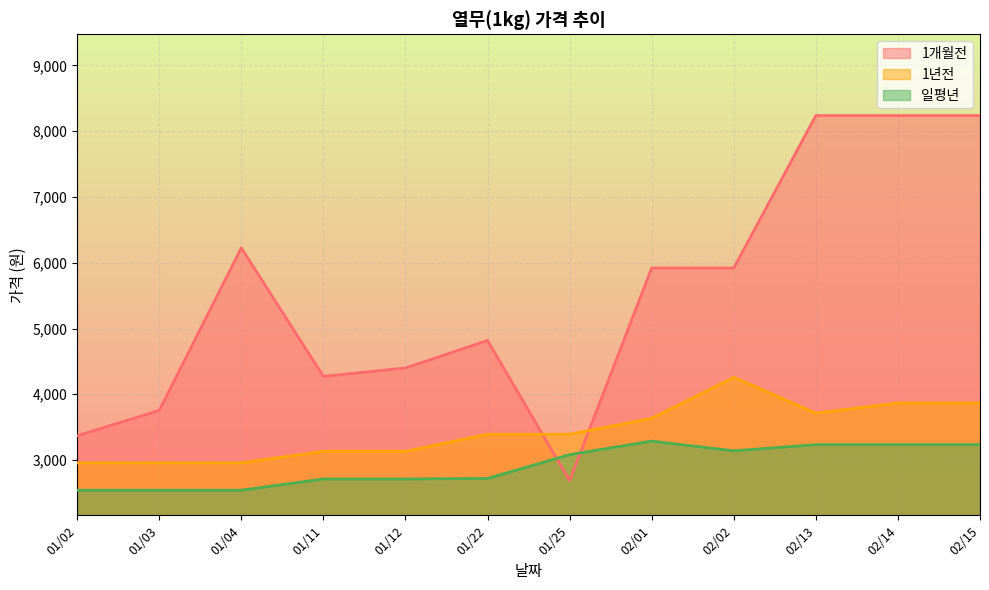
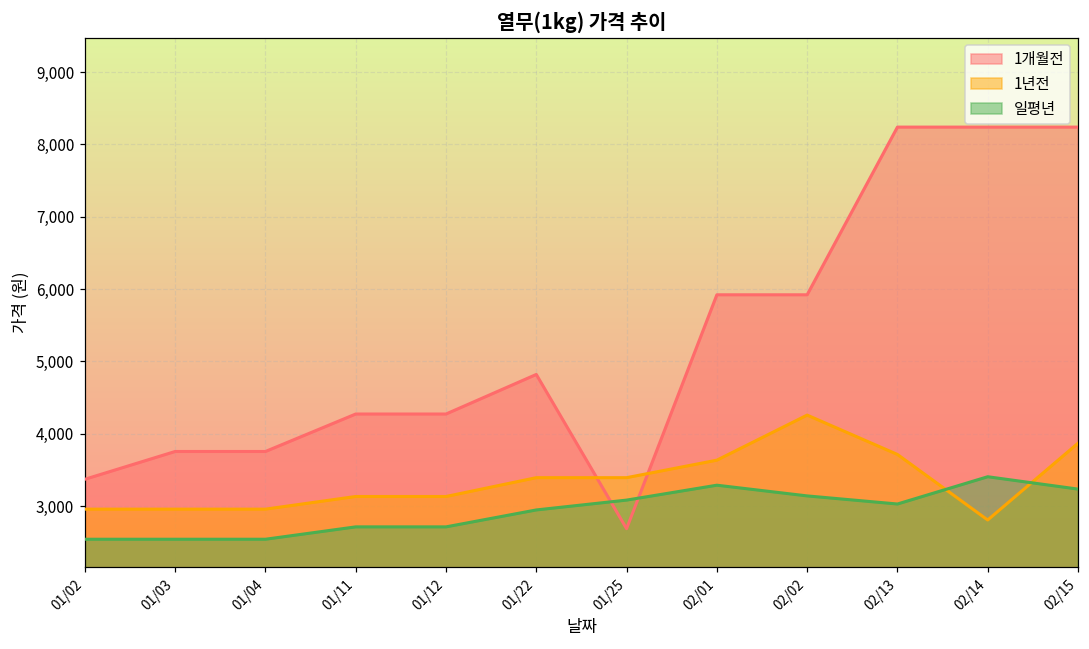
  {
    "1개월전": {
      "01/02": "3,400",
      "01/03": "3,800",
-     "01/04": "6,200",
+     "01/04": "3,800",
      "01/11": "4,300",
-     "01/12": "4,400",
+     "01/12": "4,300",
      "01/22": "4,800",
      "01/25": "2,700",
      "02/01": "5,900",
      "02/02": "5,900",
      "02/13": "8,200",
      "02/14": "8,200",
      "02/15": "8,200"
    },
    "1년전": {
      "01/02": "3,000",
      "01/03": "3,000",
      "01/04": "3,000",
      "01/11": "3,100",
      "01/12": "3,100",
      "01/22": "3,400",
      "01/25": "3,400",
      "02/01": "3,600",
      "02/02": "4,300",
      "02/13": "3,700",
-     "02/14": "3,900",
+     "02/14": "2,800",
      "02/15": "3,900"
    },
    "일평년": {
      "01/02": "2,500",
      "01/03": "2,500",
      "01/04": "2,500",
      "01/11": "2,700",
      "01/12": "2,700",
-     "01/22": "2,700",
+     "01/22": "2,900",
      "01/25": "3,100",
      "02/01": "3,300",
      "02/02": "3,100",
-     "02/13": "3,200",
-     "02/14": "3,200",
+     "02/13": "3,000",
+     "02/14": "3,400",
      "02/15": "3,200"
    }
  }
